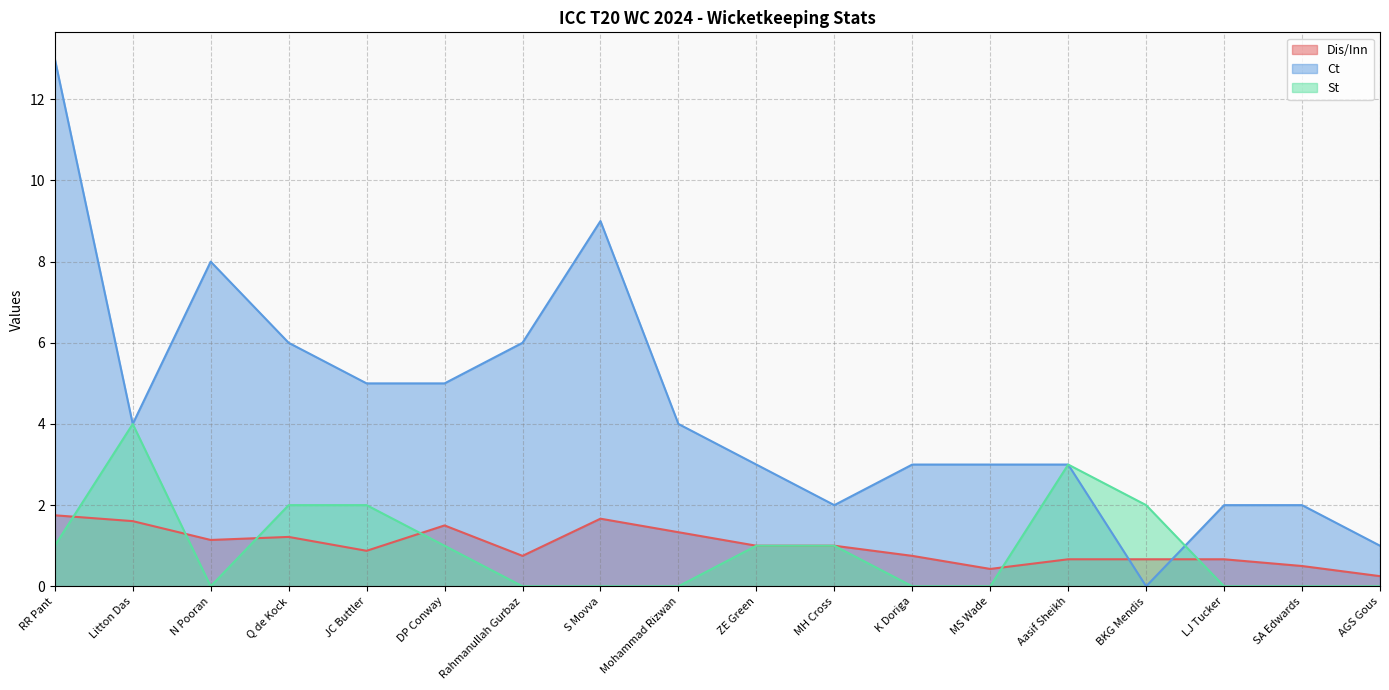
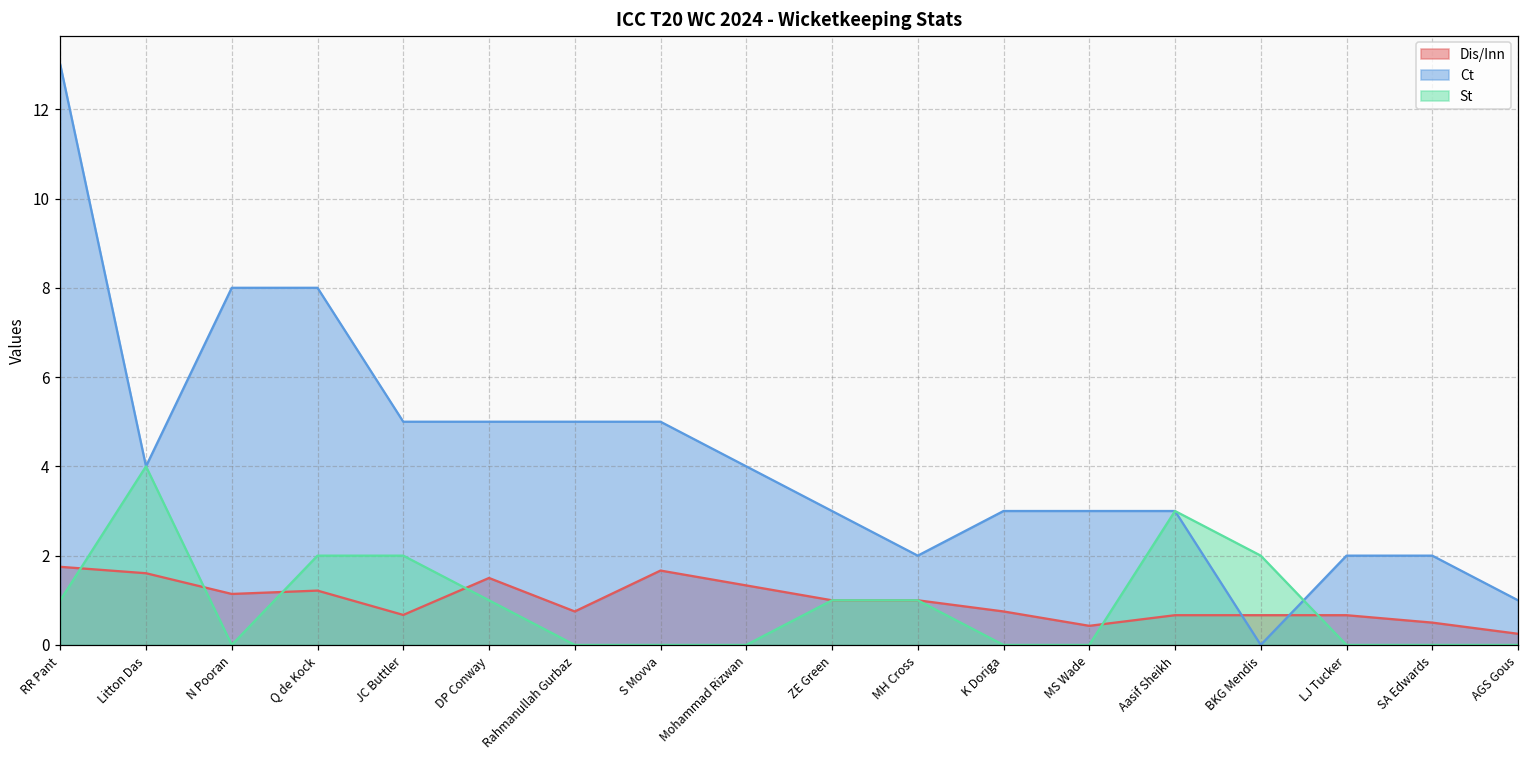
  {
    "Dis/Inn": {
      "RR Pant": 1.8,
      "Litton Das": 1.6,
      "N Pooran": 1.1,
      "Q de Kock": 1.2,
-     "JC Buttler": 0.9,
+     "JC Buttler": 0.7,
      "DP Conway": 1.5,
      "Rahmanullah Gurbaz": 0.8,
      "S Movva": 1.7,
      "Mohammad Rizwan": 1.3,
      "K Doriga": 0.8,
      "MS Wade": 0.4,
      "Aasif Sheikh": 0.7,
      "BKG Mendis": 0.7,
      "LJ Tucker": 0.7,
      "SA Edwards": 0.5,
      "AGS Gous": 0.3
    },
    "Ct": {
      "RR Pant": 13,
      "N Pooran": 8,
-     "Q de Kock": 6,
+     "Q de Kock": 8,
      "JC Buttler": 5,
      "DP Conway": 5,
-     "Rahmanullah Gurbaz": 6,
-     "S Movva": 9,
+     "Rahmanullah Gurbaz": 5,
+     "S Movva": 5,
      "Mohammad Rizwan": 4,
      "ZE Green": 3,
      "MH Cross": 2,
      "K Doriga": 3,
      "MS Wade": 3,
      "BKG Mendis": 0,
      "LJ Tucker": 2,
      "SA Edwards": 2,
      "AGS Gous": 1
    },
    "St": {
      "RR Pant": 1.0,
      "N Pooran": 0.0,
      "Q de Kock": 2.0,
      "JC Buttler": 2.0,
      "DP Conway": 1.0,
      "Rahmanullah Gurbaz": 0.0,
      "S Movva": 0.0,
      "Mohammad Rizwan": 0.0,
      "K Doriga": 0.0,
      "MS Wade": 0.0,
      "BKG Mendis": 2.0,
      "LJ Tucker": 0.0,
      "SA Edwards": 0.0,
      "AGS Gous": 0.0
    }
  }
